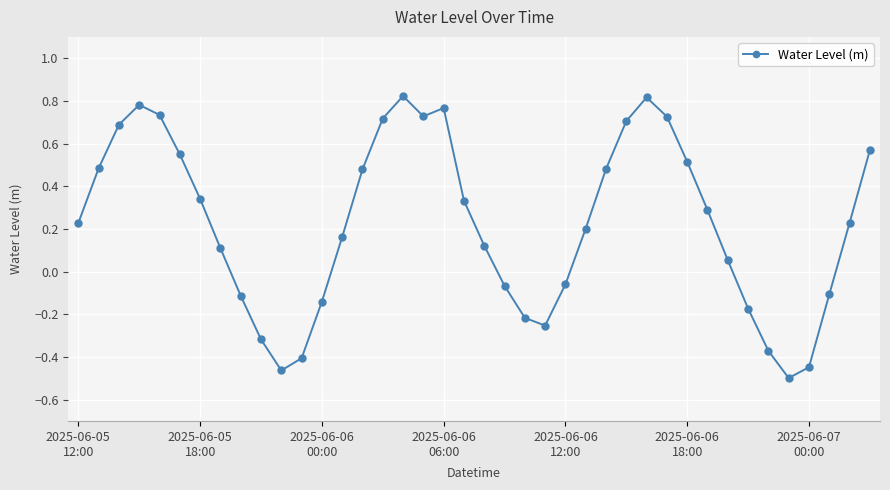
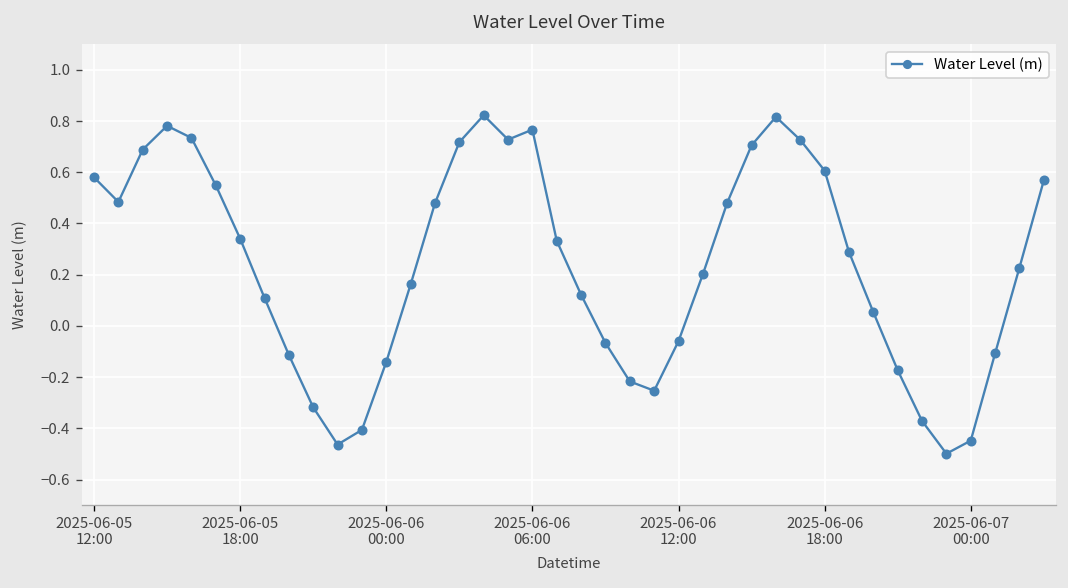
  {
-   "2025-06-05 12:00": 0.23,
+   "2025-06-05 12:00": 0.58,
    "2025-06-05 18:00": 0.34,
    "2025-06-06 00:00": -0.14,
    "2025-06-06 06:00": 0.77,
    "2025-06-06 12:00": -0.06,
-   "2025-06-06 18:00": 0.51,
+   "2025-06-06 18:00": 0.61,
    "2025-06-07 00:00": -0.45
  }
